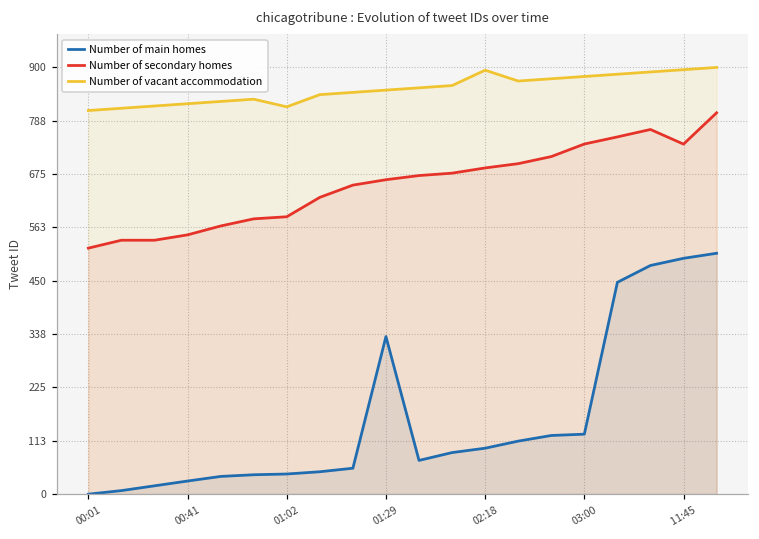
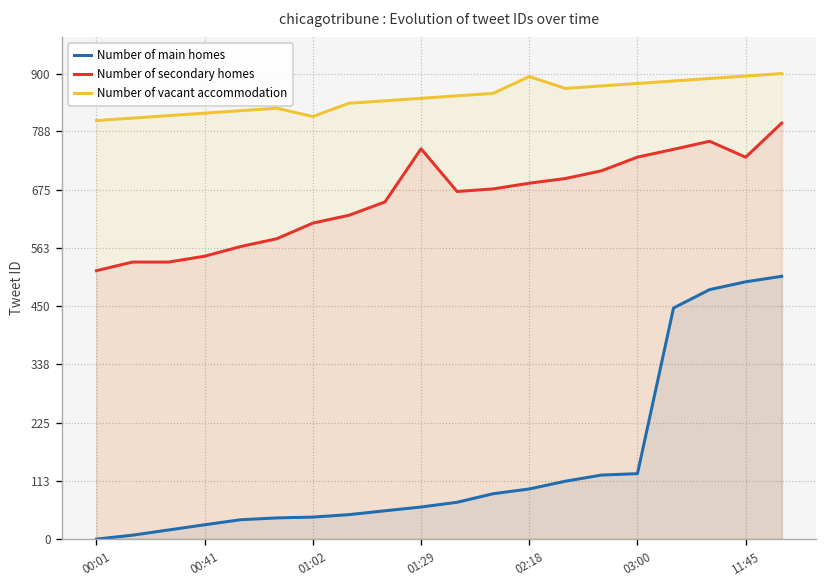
  {
    "Number of main homes": {
      "00:01": 0,
      "00:41": 30,
      "01:02": 40,
-     "01:29": 330,
+     "01:29": 60,
      "02:18": 100,
      "03:00": 130,
      "11:45": 500
    },
    "Number of secondary homes": {
      "00:01": 520,
      "00:41": 550,
-     "01:02": 590,
-     "01:29": 660,
+     "01:02": 610,
+     "01:29": 750,
      "02:18": 690,
      "03:00": 740,
      "11:45": 740
    },
    "Number of vacant accommodation": {
      "00:01": 810,
      "00:41": 820,
      "01:02": 820,
      "01:29": 850,
      "02:18": 890,
      "03:00": 880,
      "11:45": 900
    }
  }
